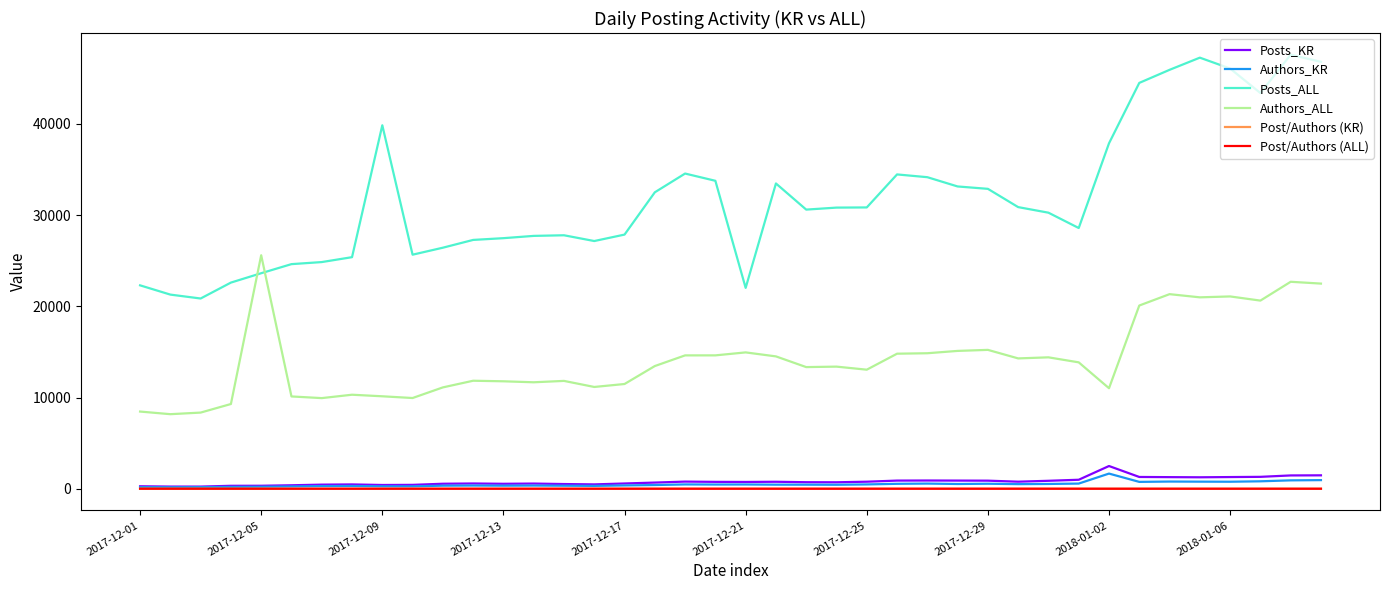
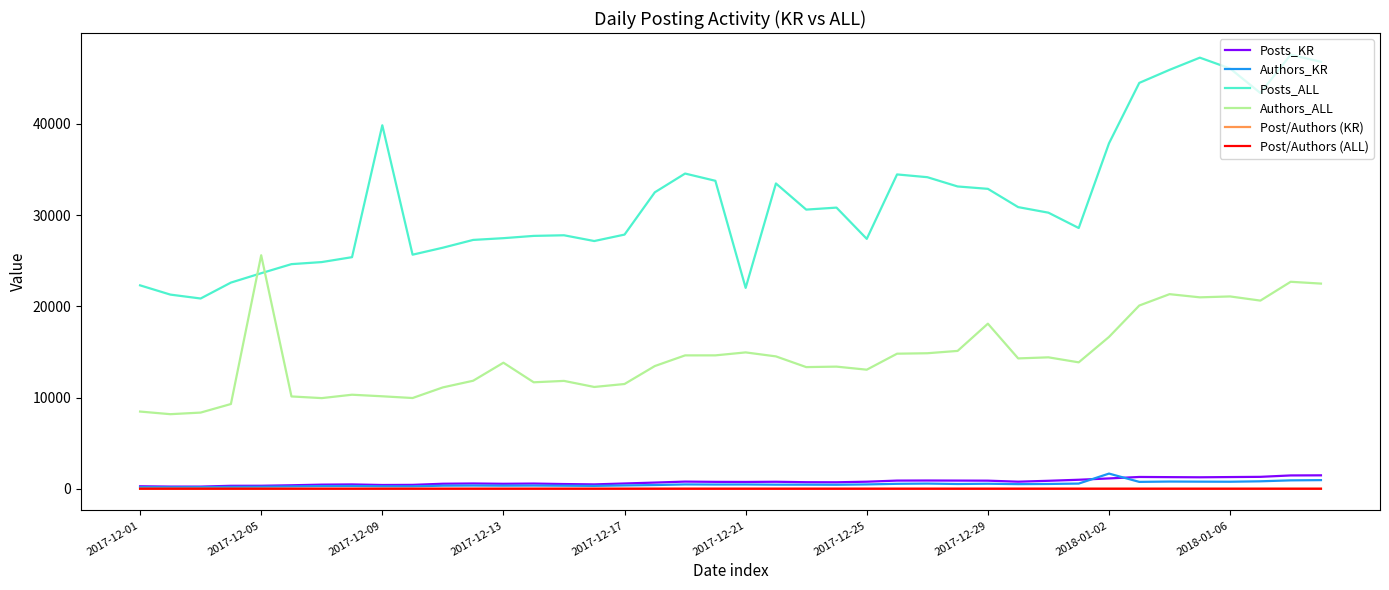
  {
    "Posts_KR": {
      "2017-12-25": 1000,
      "2017-12-29": 1000,
-     "2018-01-02": 2000,
+     "2018-01-02": 1000,
      "2018-01-06": 1000
    },
    "Authors_KR": {
      "2017-12-25": 0,
      "2017-12-29": 1000,
      "2018-01-02": 2000,
      "2018-01-06": 1000
    },
    "Posts_ALL": {
      "2017-12-01": 22000,
      "2017-12-05": 24000,
      "2017-12-09": 40000,
      "2017-12-13": 27000,
      "2017-12-17": 28000,
      "2017-12-21": 22000,
-     "2017-12-25": 31000,
+     "2017-12-25": 27000,
      "2017-12-29": 33000,
      "2018-01-02": 38000
    },
    "Authors_ALL": {
      "2017-12-01": 8000,
      "2017-12-05": 26000,
      "2017-12-09": 10000,
-     "2017-12-13": 12000,
+     "2017-12-13": 14000,
      "2017-12-17": 11000,
      "2017-12-21": 15000,
      "2017-12-25": 13000,
-     "2017-12-29": 15000,
-     "2018-01-02": 11000,
+     "2017-12-29": 18000,
+     "2018-01-02": 17000,
      "2018-01-06": 21000
    },
    "Post/Authors (ALL)": {
      "2017-12-13": 0,
      "2017-12-17": 0,
      "2017-12-21": 0,
      "2017-12-25": 0,
      "2017-12-29": 0,
      "2018-01-02": 0,
      "2018-01-06": 0
    }
  }
